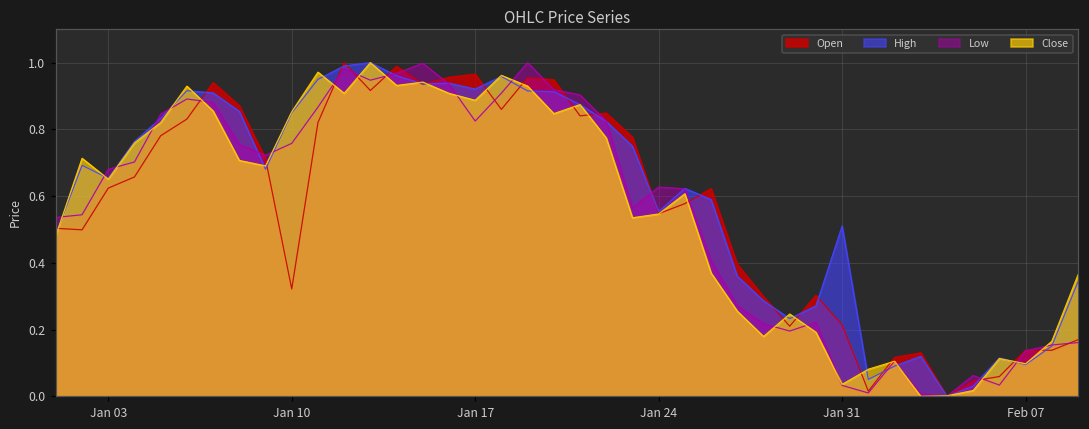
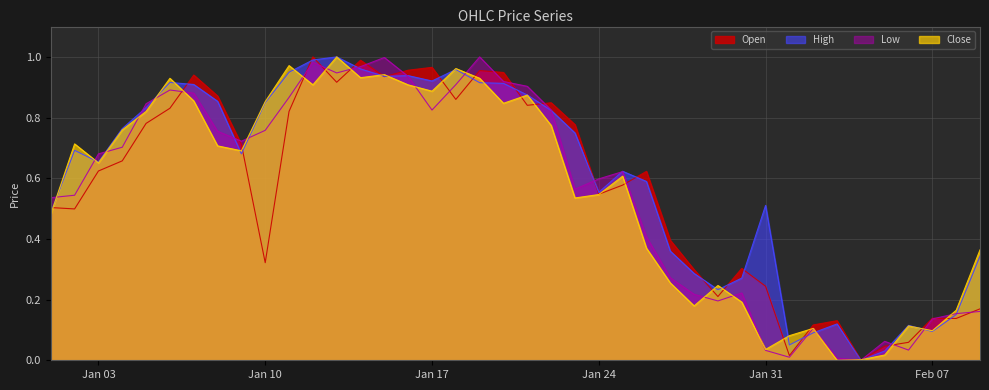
  {
    "Open": {
      "Jan 03": 0.62,
      "Jan 10": 0.32,
      "Jan 17": 0.97,
-     "Jan 31": 0.21
+     "Jan 31": 0.24
    },
    "High": {
      "Jan 17": 0.92,
      "Jan 31": 0.51
    },
    "Low": {
      "Jan 03": 0.68,
      "Jan 10": 0.76,
      "Jan 17": 0.82,
-     "Jan 24": 0.63
+     "Jan 24": 0.60
    },
    "Close": {
      "Jan 17": 0.89
    }
  }
